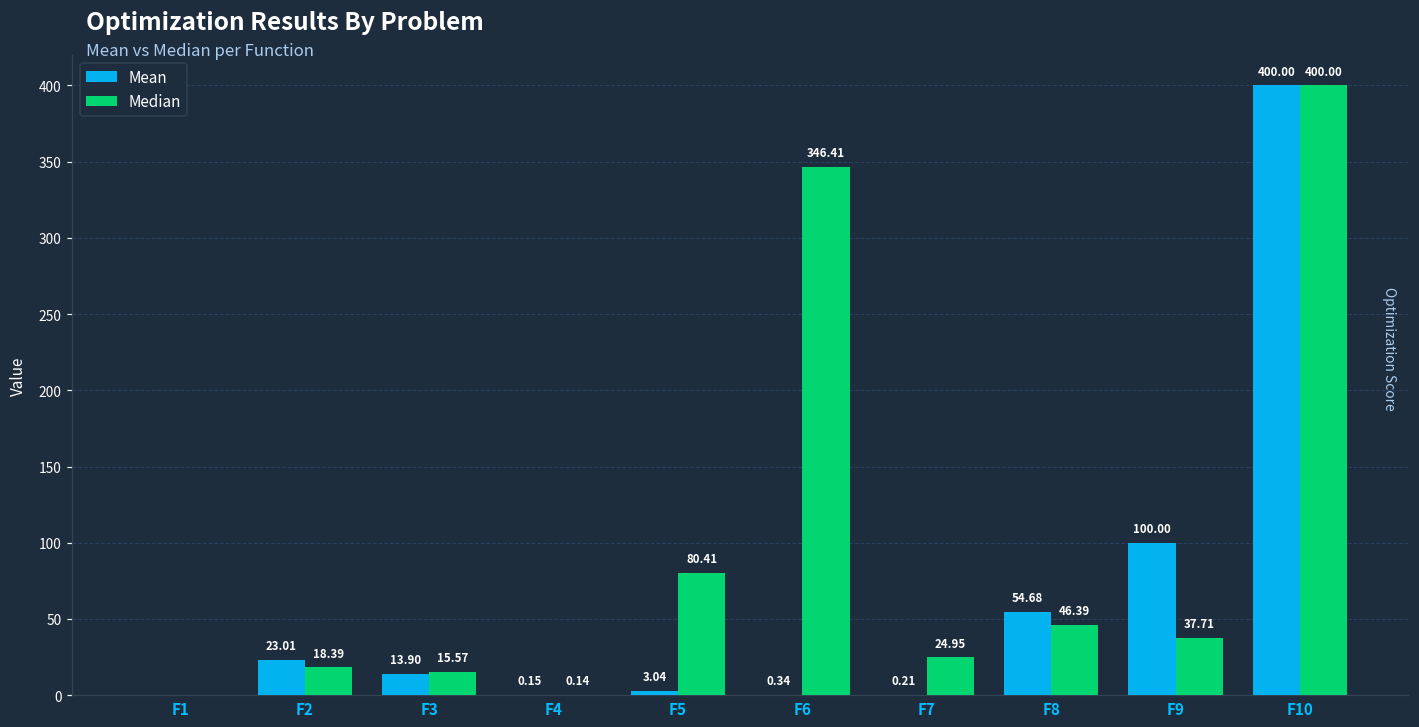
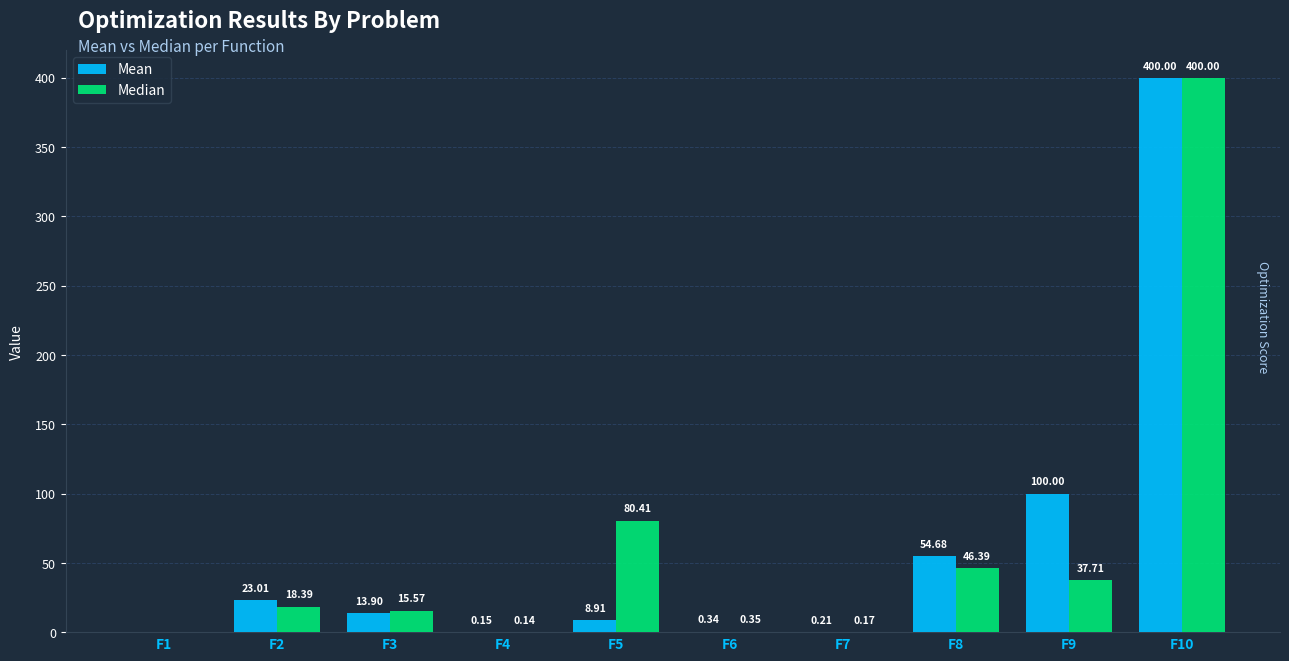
  {
    "Mean": {
      "F2": 23.01,
      "F3": 13.90,
      "F4": 0.15,
-     "F5": 3.04,
+     "F5": 8.91,
      "F6": 0.34,
      "F7": 0.21,
      "F8": 54.68,
      "F9": 100.00,
      "F10": 400.00
    },
    "Median": {
      "F2": 18.39,
      "F3": 15.57,
      "F4": 0.14,
      "F5": 80.41,
-     "F6": 346.41,
-     "F7": 24.95,
+     "F6": 0.35,
+     "F7": 0.17,
      "F8": 46.39,
      "F9": 37.71,
      "F10": 400.00
    }
  }
